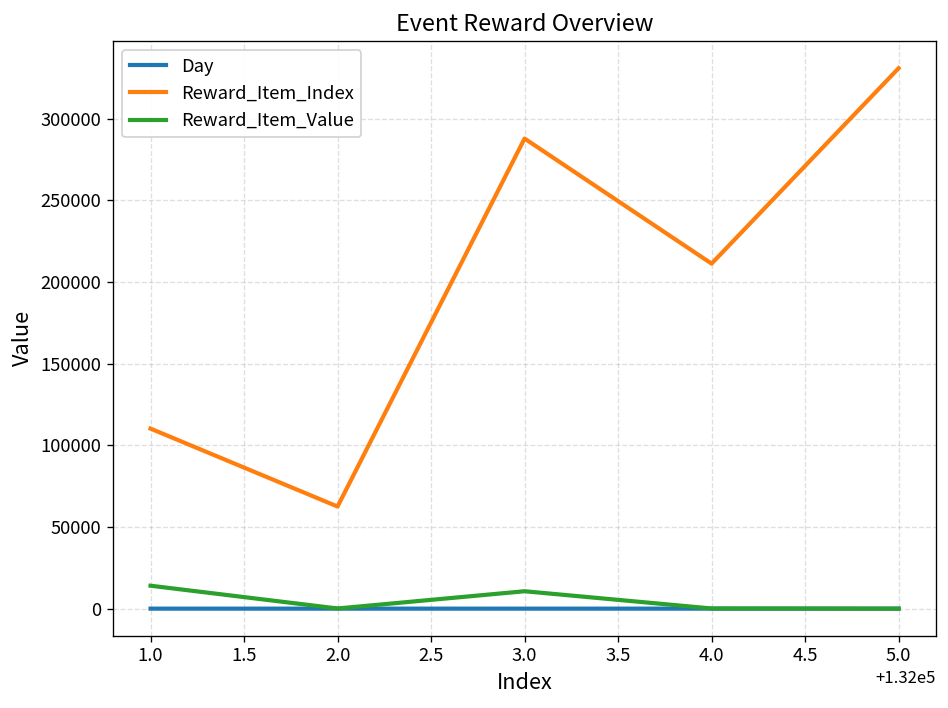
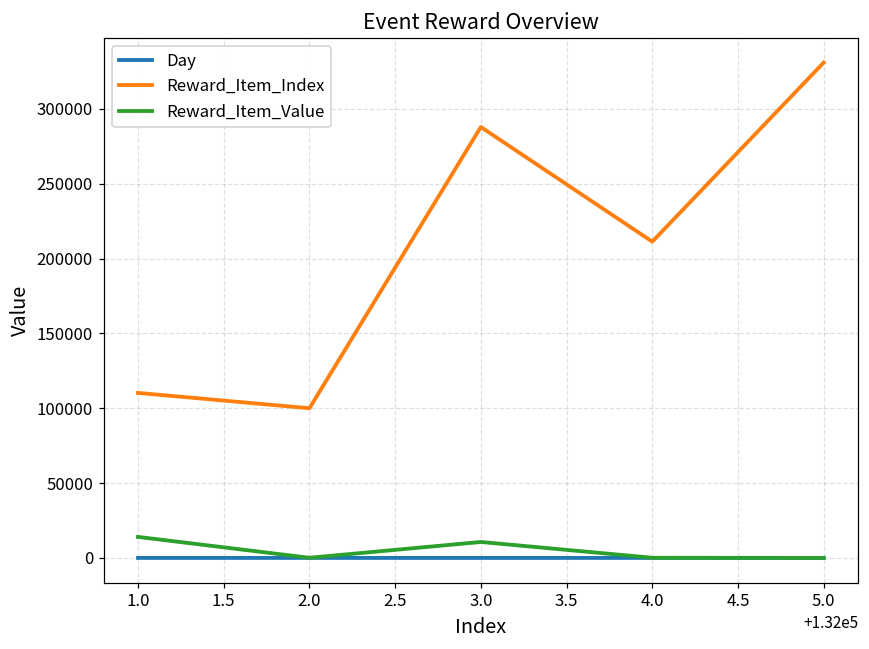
  {
    "Day": {
      "1.0": 0,
      "3.0": 0
    },
    "Reward_Item_Index": {
      "1.0": 110000,
-     "2.0": 63000,
+     "2.0": 100000,
      "3.0": 288000,
      "4.0": 211000,
      "5.0": 331000
    },
    "Reward_Item_Value": {
      "1.0": 14000,
      "3.0": 11000
    }
  }
